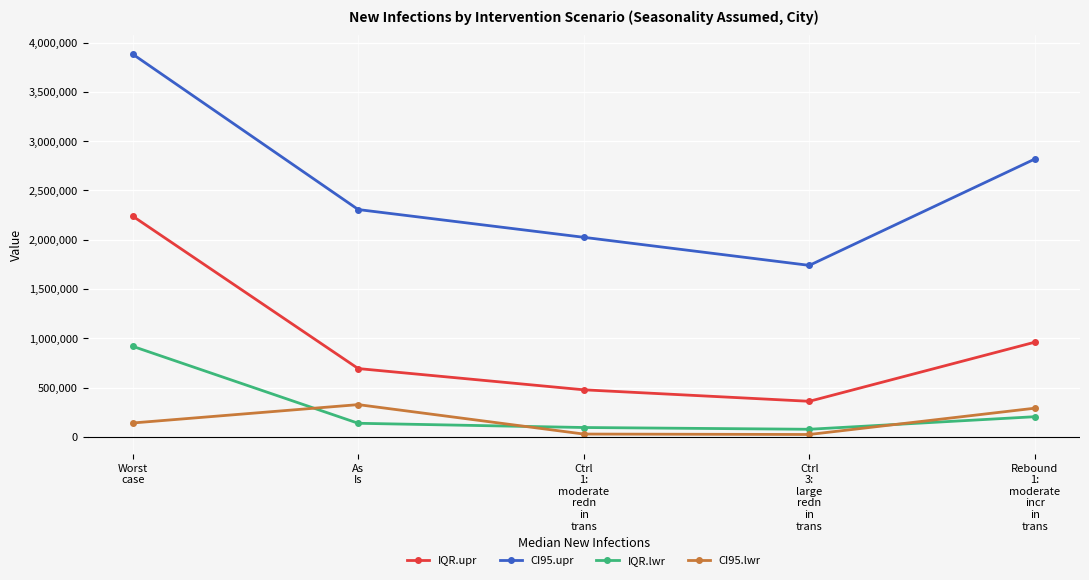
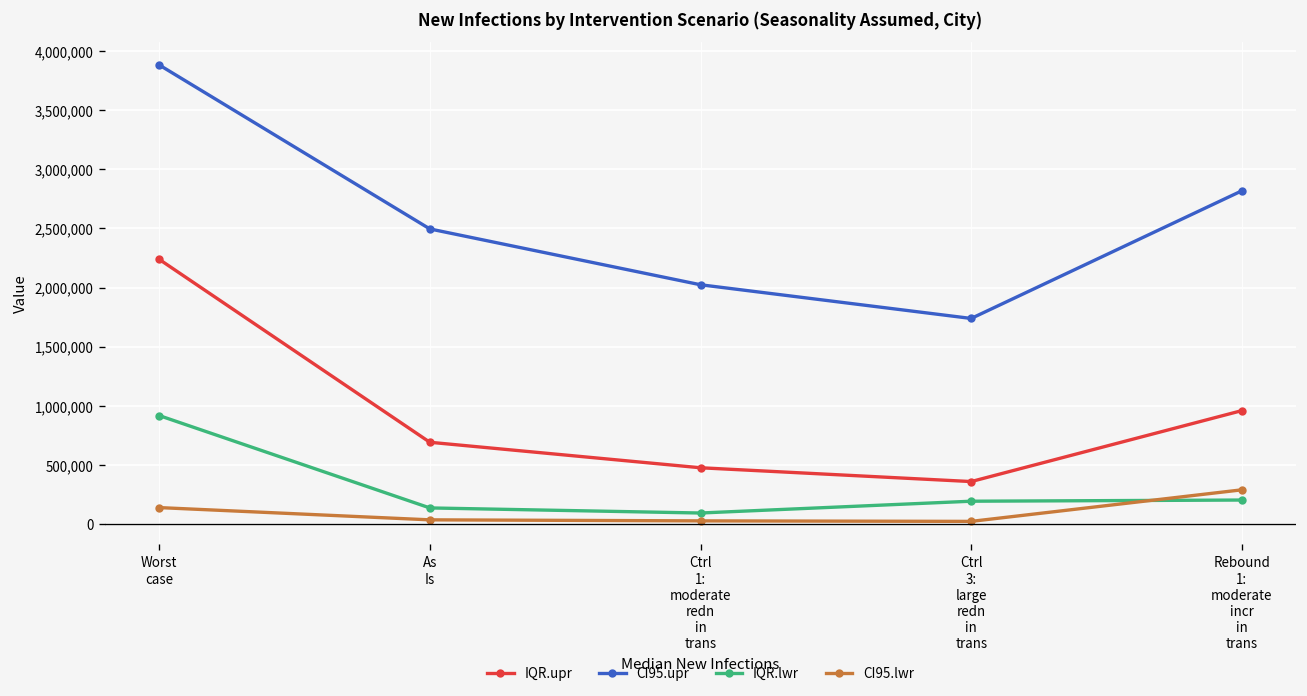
  {
    "IQR.upr": {
      "Worst case": "2,200,000",
      "As Is": "700,000",
      "Ctrl 1: moderate redn in trans": "500,000",
      "Ctrl 3: large redn in trans": "400,000",
      "Rebound 1: moderate incr in trans": "1,000,000"
    },
    "CI95.upr": {
      "Worst case": "3,900,000",
-     "As Is": "2,300,000",
+     "As Is": "2,500,000",
      "Ctrl 1: moderate redn in trans": "2,000,000",
      "Ctrl 3: large redn in trans": "1,700,000",
      "Rebound 1: moderate incr in trans": "2,800,000"
    },
    "IQR.lwr": {
      "Worst case": "900,000",
      "As Is": "100,000",
      "Ctrl 1: moderate redn in trans": "100,000",
-     "Ctrl 3: large redn in trans": "100,000",
+     "Ctrl 3: large redn in trans": "200,000",
      "Rebound 1: moderate incr in trans": "200,000"
    },
    "CI95.lwr": {
      "Worst case": "100,000",
-     "As Is": "300,000",
+     "As Is": "0",
      "Ctrl 1: moderate redn in trans": "0",
      "Ctrl 3: large redn in trans": "0",
      "Rebound 1: moderate incr in trans": "300,000"
    }
  }
